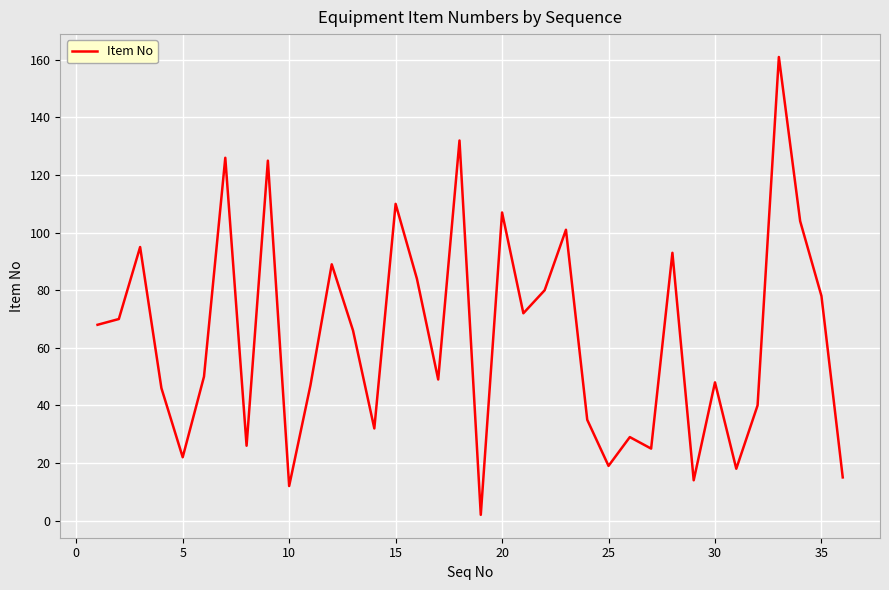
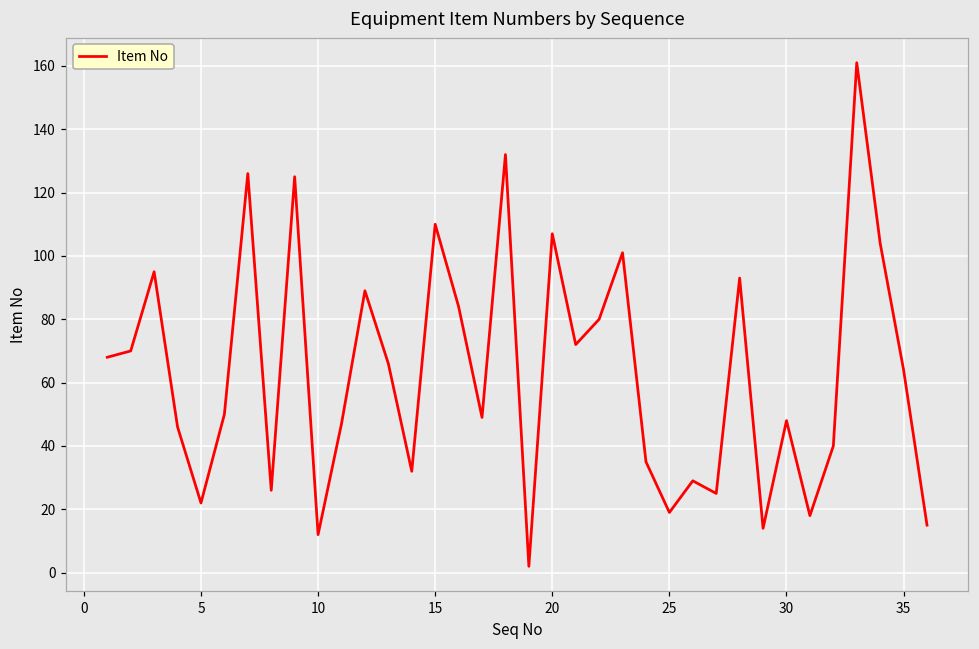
  {
    "5": 22,
    "10": 12,
    "15": 110,
    "20": 107,
    "25": 19,
    "30": 48,
-   "35": 78
+   "35": 64
  }
